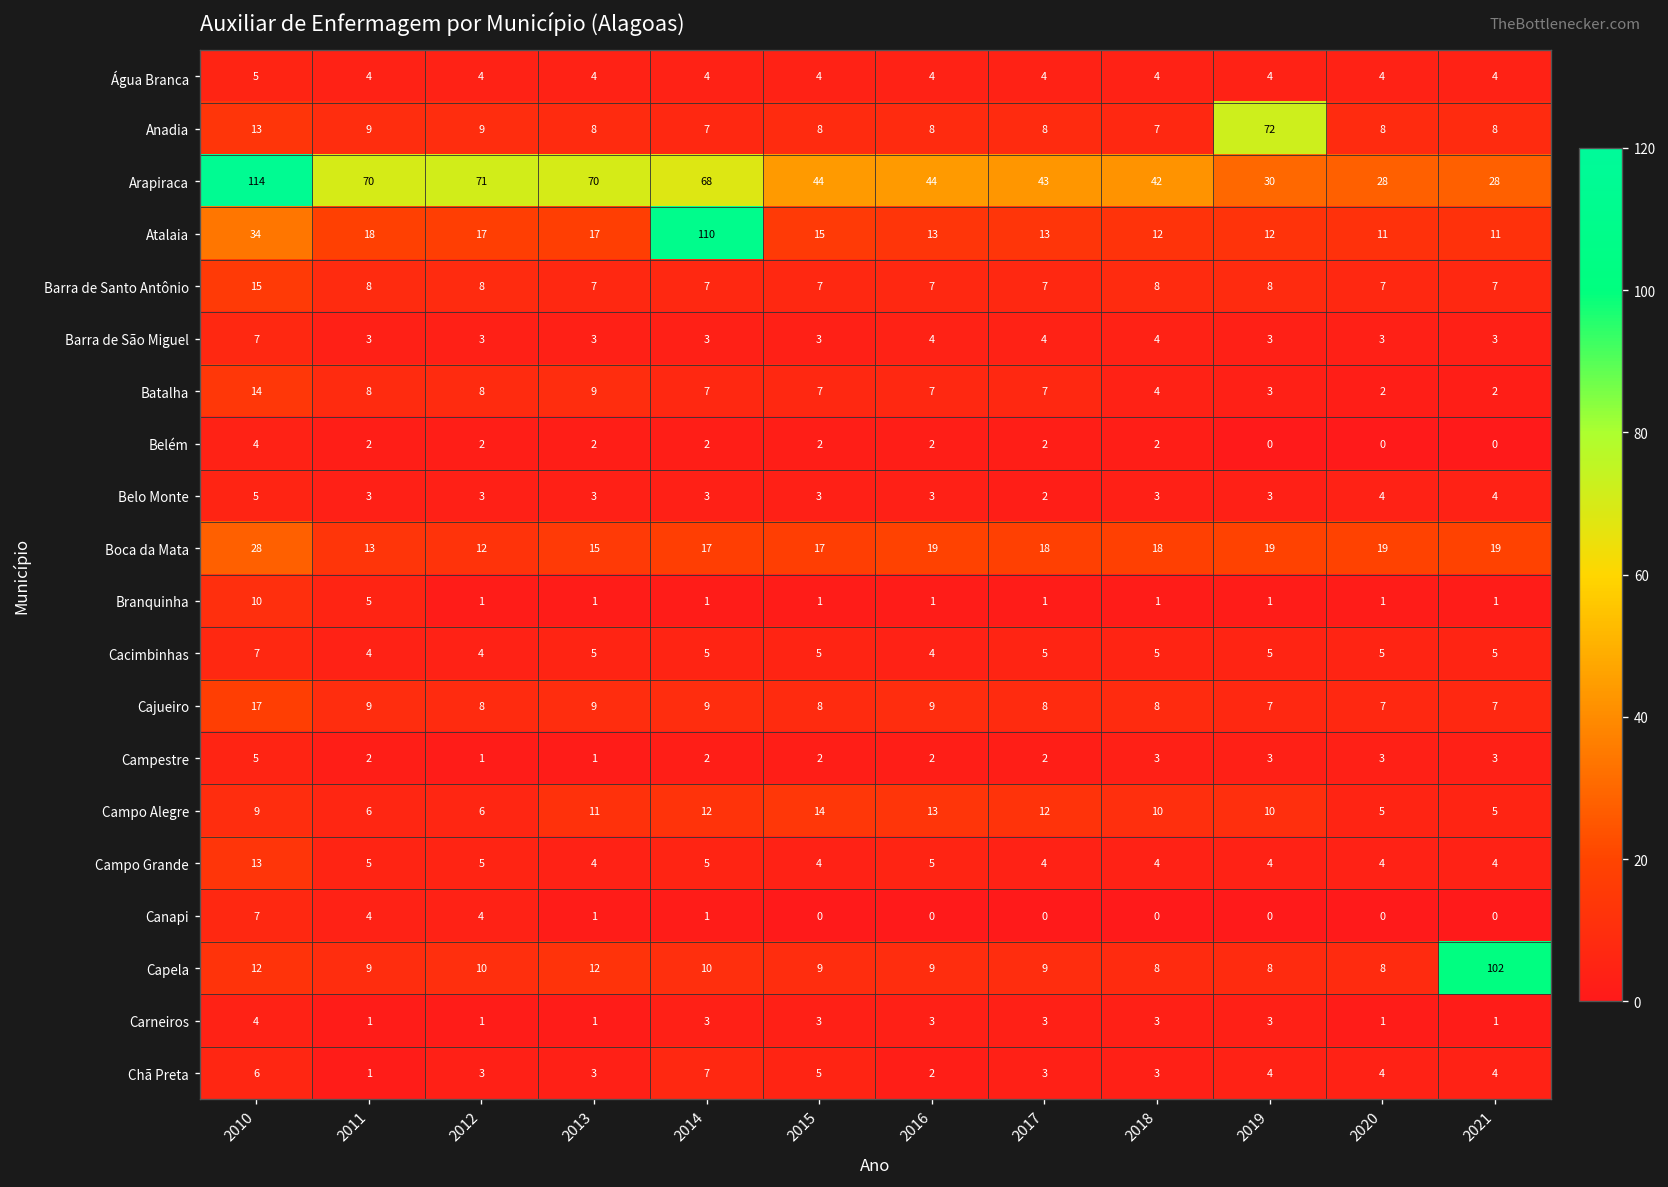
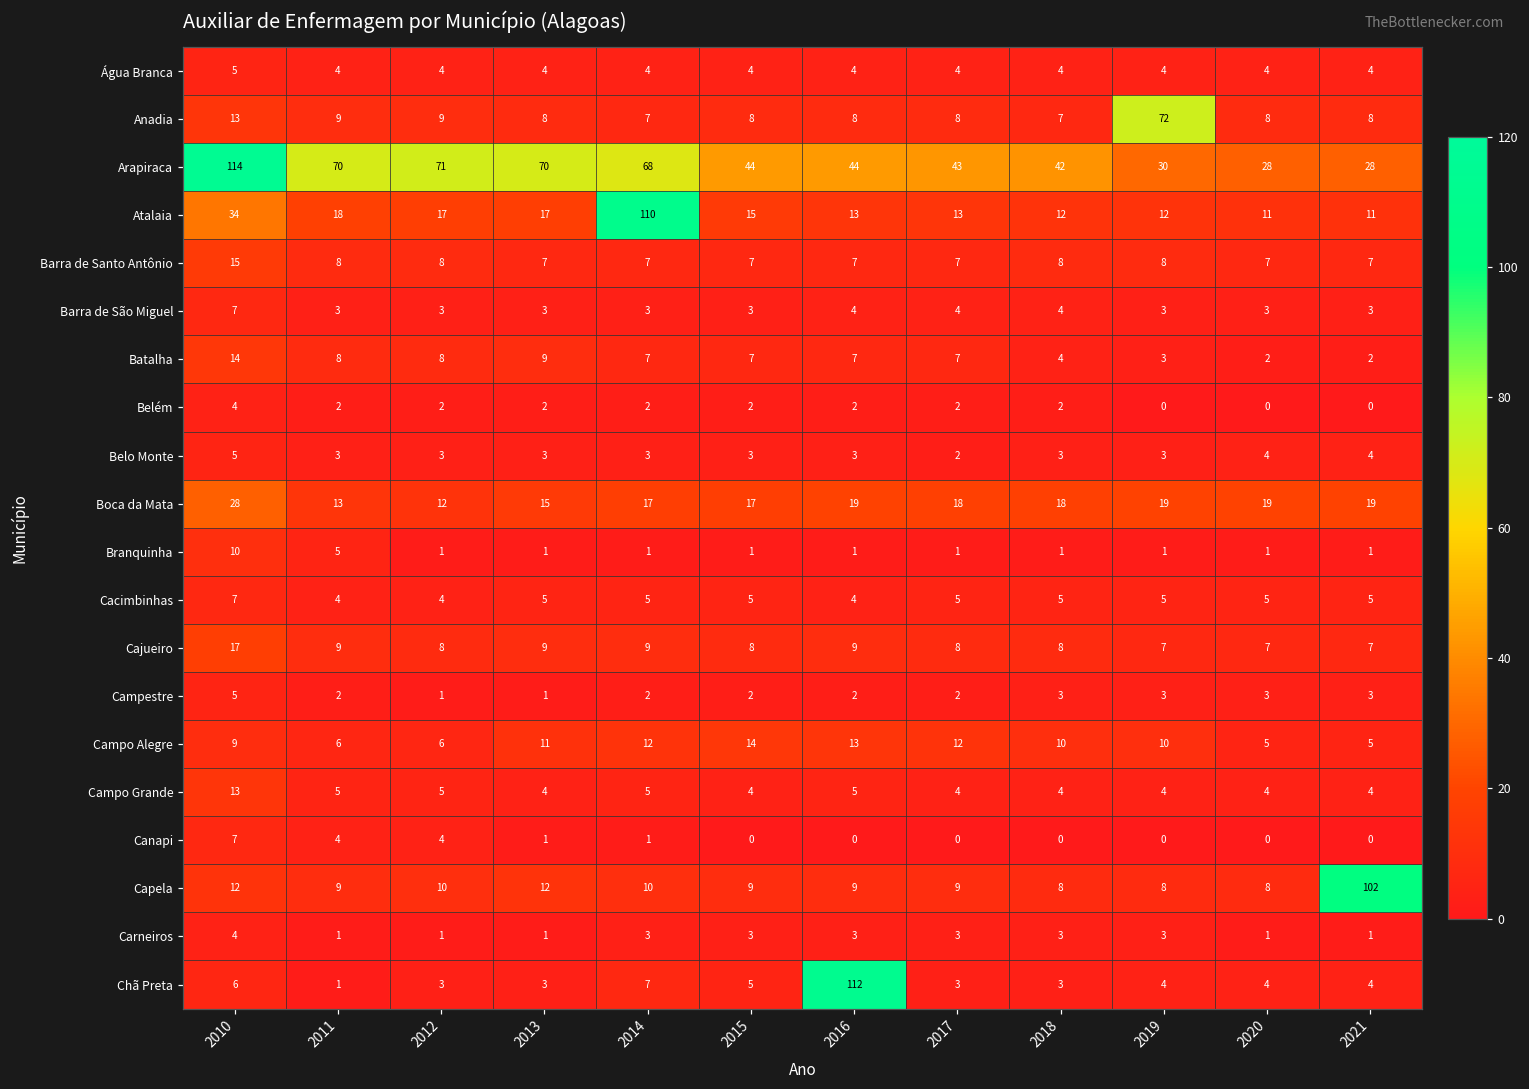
  {
    "Chã Preta": {
      "2010": 6,
      "2011": 1,
      "2012": 3,
      "2013": 3,
      "2014": 7,
      "2015": 5,
-     "2016": 2,
+     "2016": 112,
      "2017": 3,
      "2018": 3,
      "2019": 4,
      "2020": 4,
      "2021": 4
    }
  }
